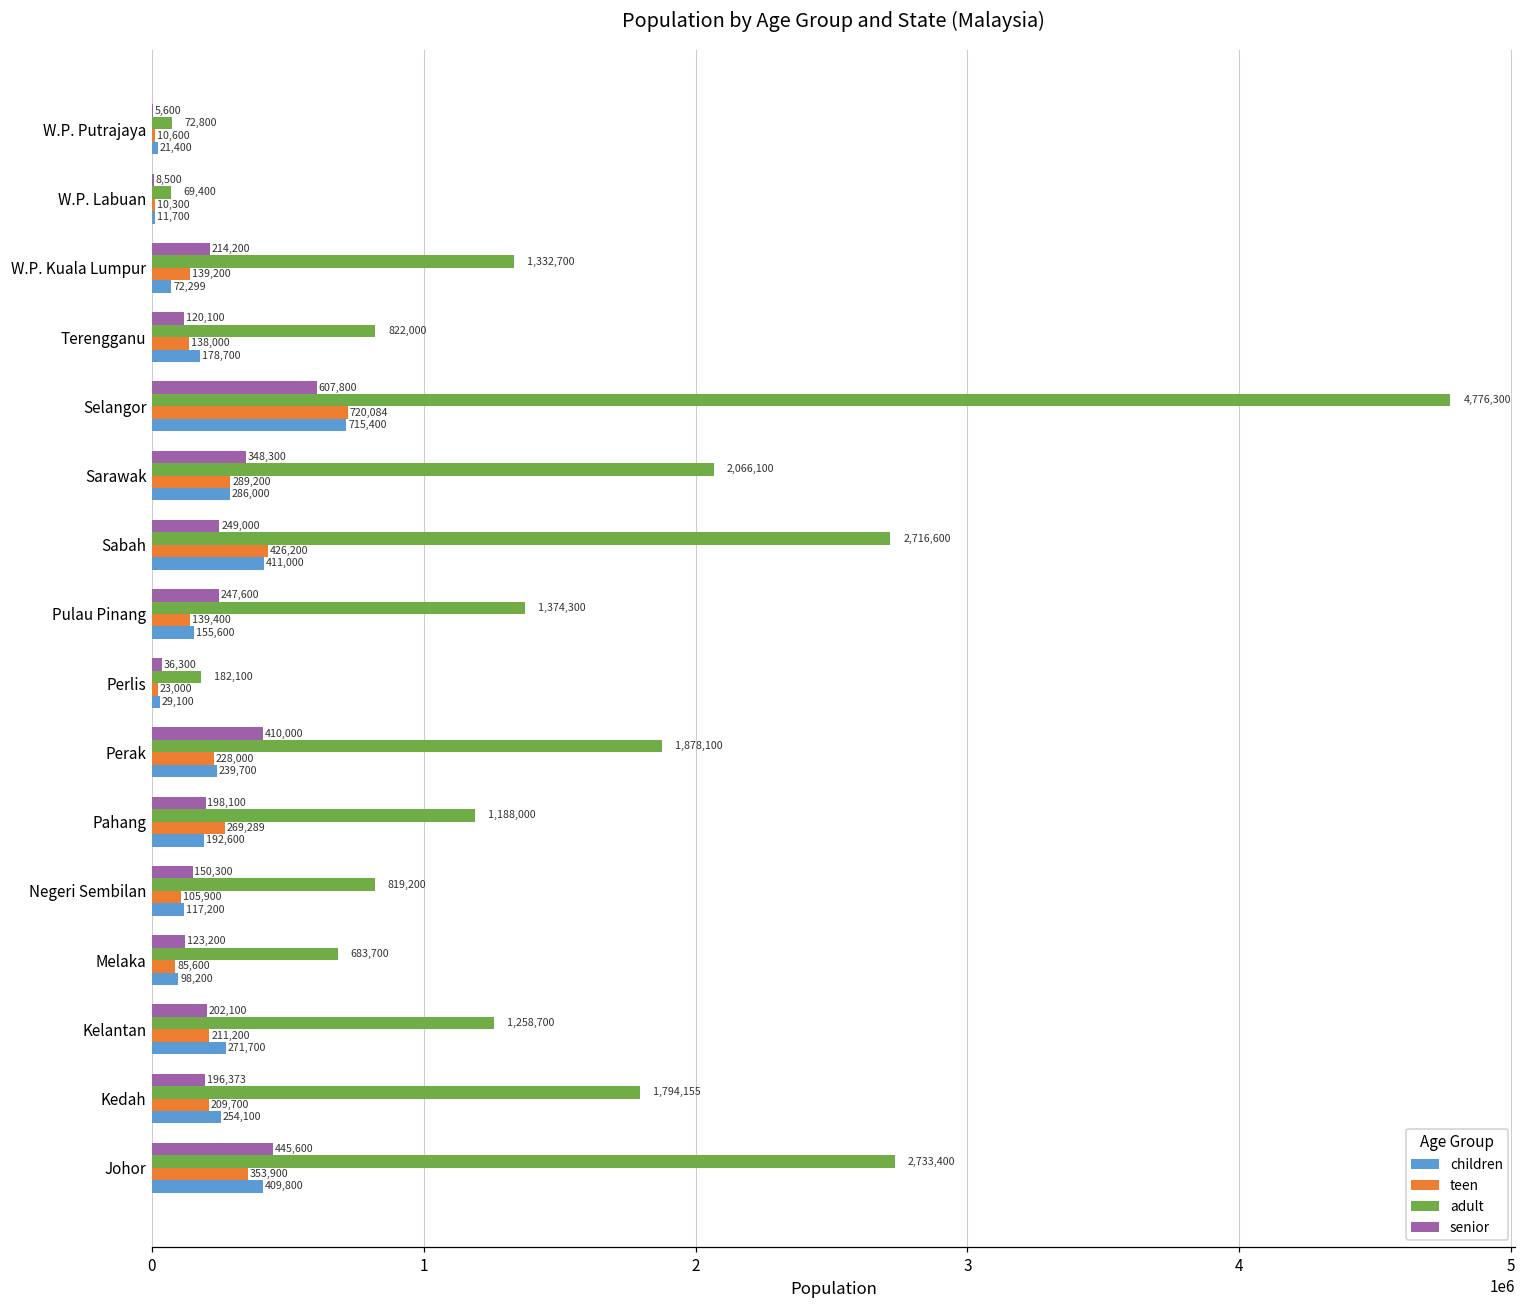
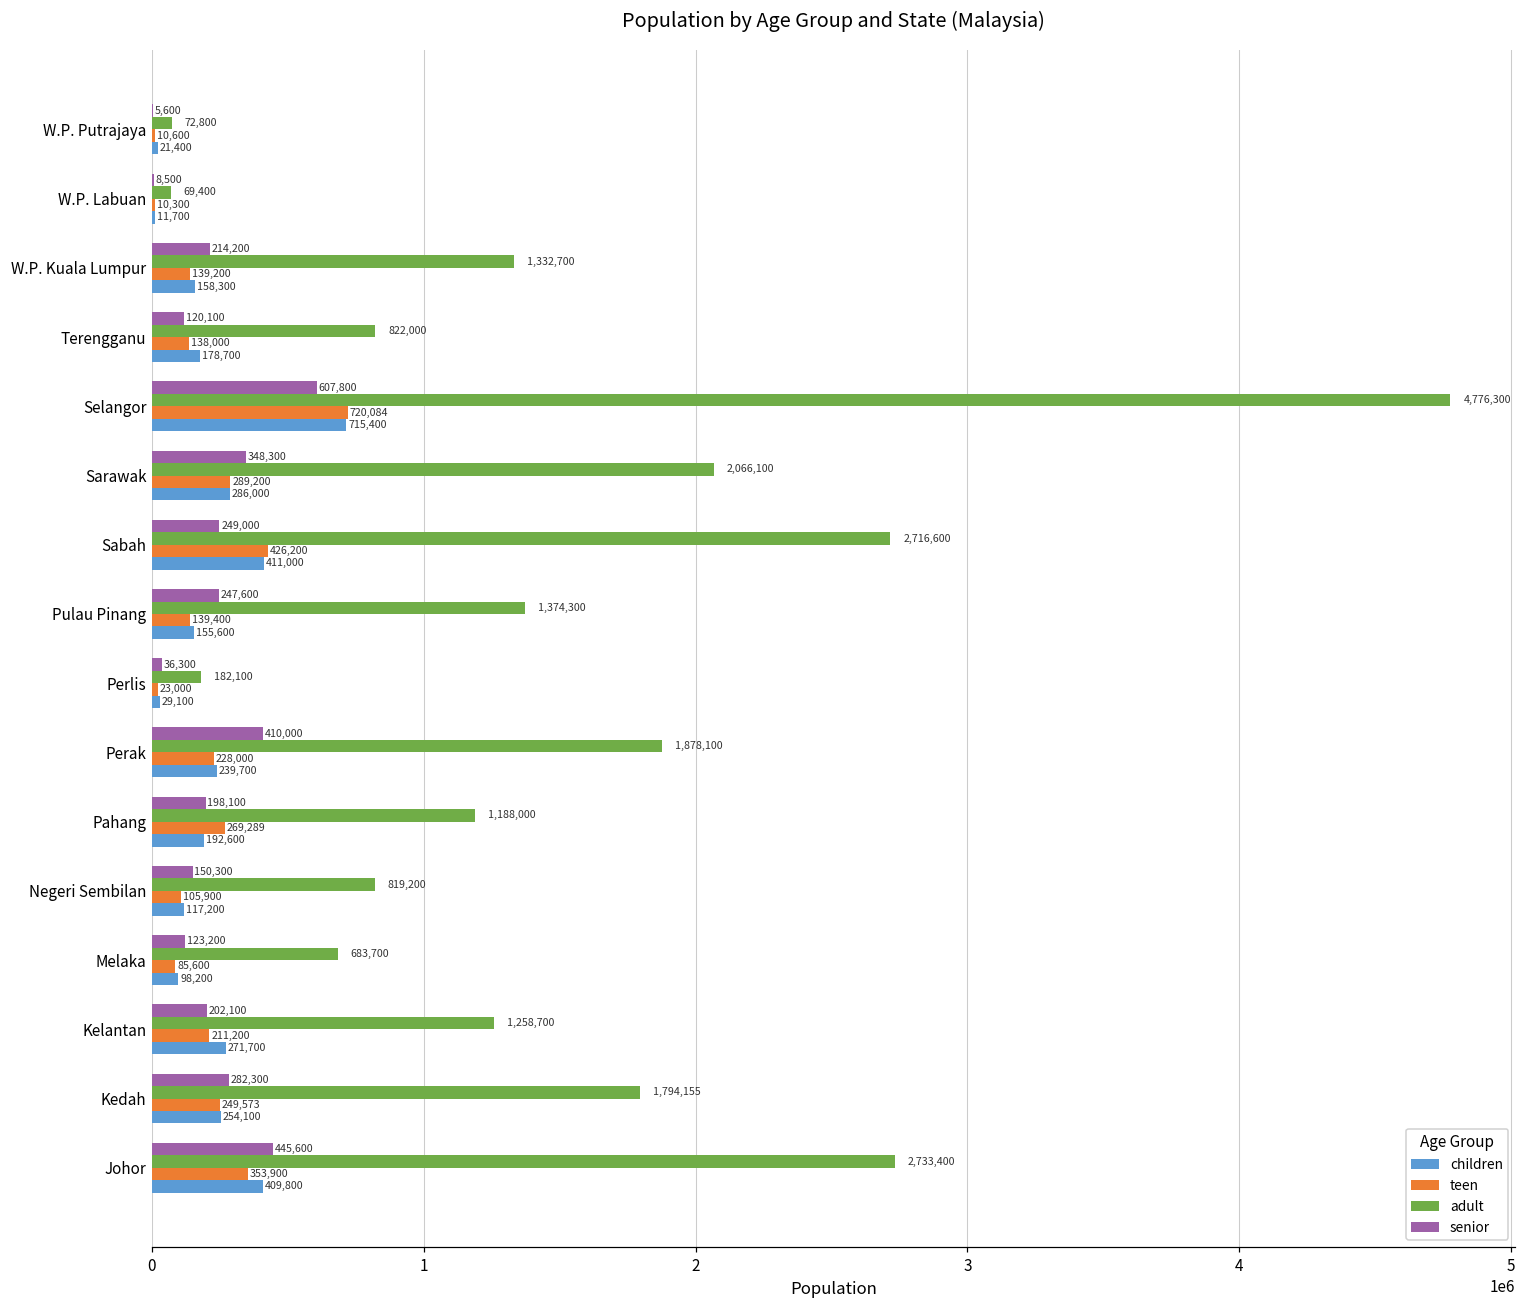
  {
    "children": {
      "W.P. Putrajaya": "21,400",
      "W.P. Labuan": "11,700",
-     "W.P. Kuala Lumpur": "72,299",
+     "W.P. Kuala Lumpur": "158,300",
      "Terengganu": "178,700",
      "Selangor": "715,400",
      "Sarawak": "286,000",
      "Sabah": "411,000",
      "Pulau Pinang": "155,600",
      "Perlis": "29,100",
      "Perak": "239,700",
      "Pahang": "192,600",
      "Negeri Sembilan": "117,200",
      "Melaka": "98,200",
      "Kelantan": "271,700",
      "Kedah": "254,100",
      "Johor": "409,800"
    },
    "teen": {
      "W.P. Putrajaya": "10,600",
      "W.P. Labuan": "10,300",
      "W.P. Kuala Lumpur": "139,200",
      "Terengganu": "138,000",
      "Selangor": "720,084",
      "Sarawak": "289,200",
      "Sabah": "426,200",
      "Pulau Pinang": "139,400",
      "Perlis": "23,000",
      "Perak": "228,000",
      "Pahang": "269,289",
      "Negeri Sembilan": "105,900",
      "Melaka": "85,600",
      "Kelantan": "211,200",
-     "Kedah": "209,700",
+     "Kedah": "249,573",
      "Johor": "353,900"
    },
    "adult": {
      "W.P. Putrajaya": "72,800",
      "W.P. Labuan": "69,400",
      "W.P. Kuala Lumpur": "1,332,700",
      "Terengganu": "822,000",
      "Selangor": "4,776,300",
      "Sarawak": "2,066,100",
      "Sabah": "2,716,600",
      "Pulau Pinang": "1,374,300",
      "Perlis": "182,100",
      "Perak": "1,878,100",
      "Pahang": "1,188,000",
      "Negeri Sembilan": "819,200",
      "Melaka": "683,700",
      "Kelantan": "1,258,700",
      "Kedah": "1,794,155",
      "Johor": "2,733,400"
    },
    "senior": {
      "W.P. Putrajaya": "5,600",
      "W.P. Labuan": "8,500",
      "W.P. Kuala Lumpur": "214,200",
      "Terengganu": "120,100",
      "Selangor": "607,800",
      "Sarawak": "348,300",
      "Sabah": "249,000",
      "Pulau Pinang": "247,600",
      "Perlis": "36,300",
      "Perak": "410,000",
      "Pahang": "198,100",
      "Negeri Sembilan": "150,300",
      "Melaka": "123,200",
      "Kelantan": "202,100",
-     "Kedah": "196,373",
+     "Kedah": "282,300",
      "Johor": "445,600"
    }
  }
